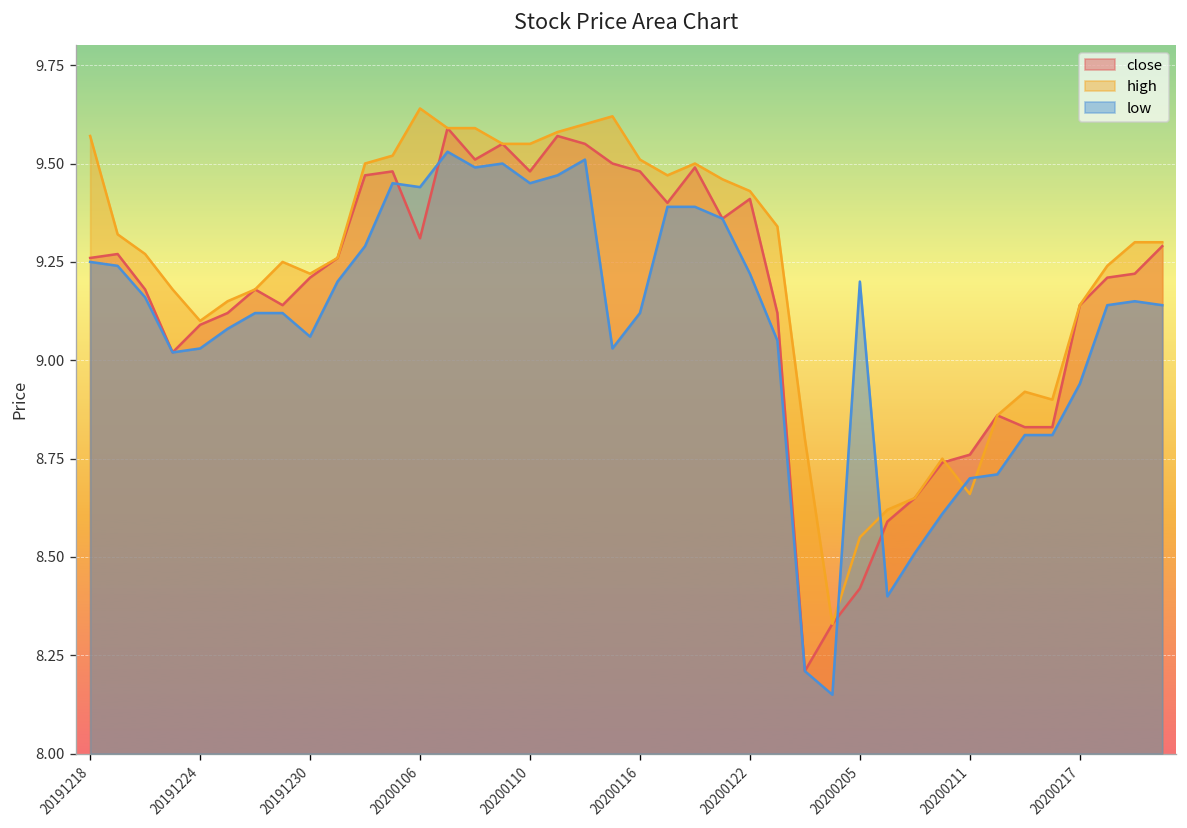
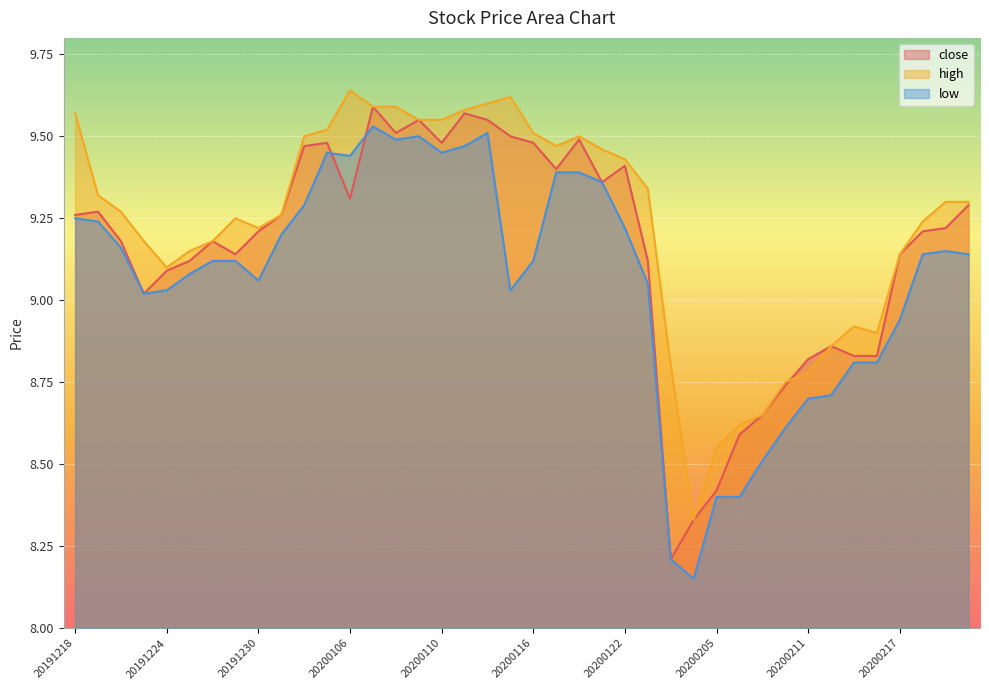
  {
    "close": {
      "20191218": 9.26,
      "20191224": 9.09,
      "20191230": 9.21,
      "20200106": 9.31,
      "20200110": 9.48,
      "20200116": 9.48,
      "20200122": 9.41,
      "20200205": 8.42,
-     "20200211": 8.76
+     "20200211": 8.82
    },
    "high": {
      "20191218": 9.57,
      "20191224": 9.10,
      "20191230": 9.22,
      "20200106": 9.64,
      "20200110": 9.55,
      "20200116": 9.51,
      "20200122": 9.43,
      "20200205": 8.55,
-     "20200211": 8.66
+     "20200211": 8.78
    },
    "low": {
      "20191218": 9.25,
      "20191224": 9.03,
      "20191230": 9.06,
      "20200106": 9.44,
      "20200110": 9.45,
      "20200116": 9.12,
      "20200122": 9.22,
-     "20200205": 9.2,
+     "20200205": 8.4,
      "20200211": 8.7,
      "20200217": 8.94
    }
  }
